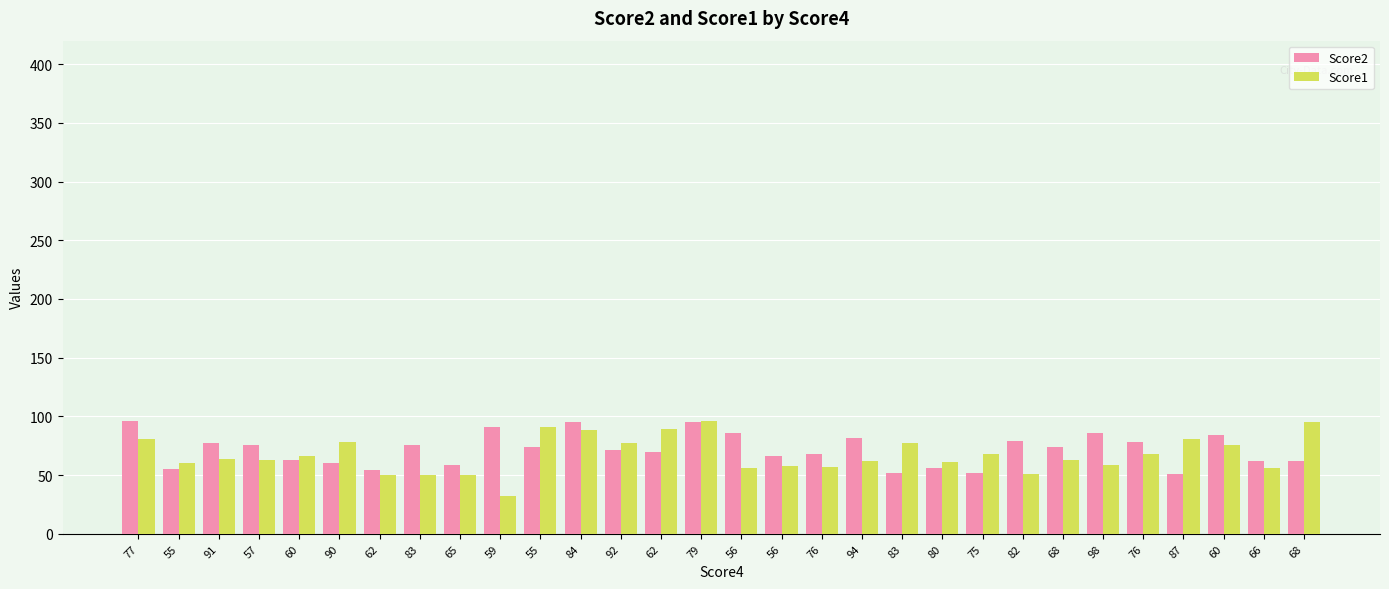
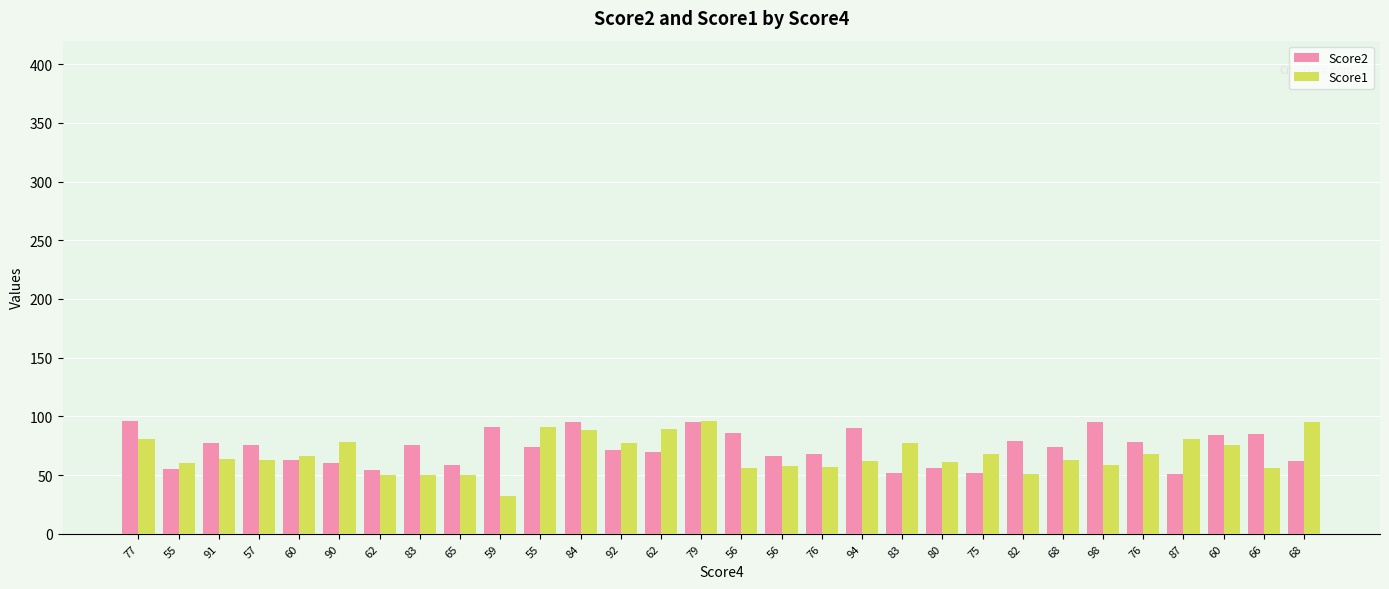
  {
    "Score2": {
      "77": 96,
      "91": 77,
      "57": 76,
      "90": 60,
      "65": 59,
      "59": 91,
      "84": 95,
      "92": 71,
      "79": 95,
-     "94": 82,
+     "94": 90,
      "80": 56,
      "75": 52,
      "82": 79,
-     "98": 86,
+     "98": 95,
      "87": 51,
-     "66": 62
+     "66": 85
    },
    "Score1": {
      "77": 81,
      "91": 64,
      "57": 63,
      "90": 78,
      "65": 50,
      "59": 32,
      "84": 88,
      "92": 77,
      "79": 96,
      "94": 62,
      "80": 61,
      "75": 68,
      "82": 51,
      "98": 59,
      "87": 81,
      "66": 56
    }
  }
